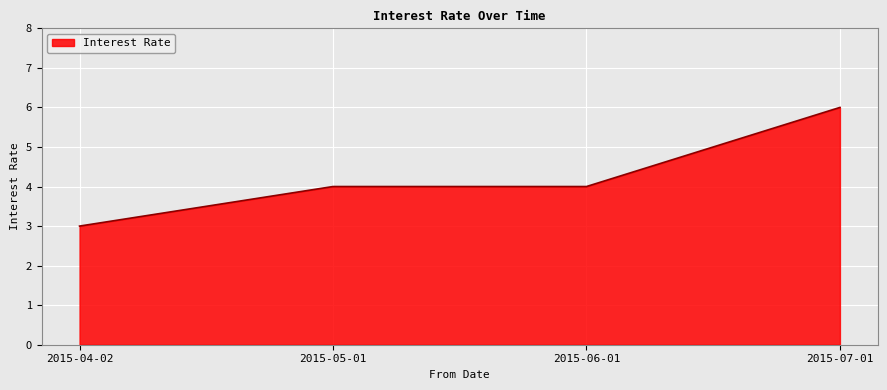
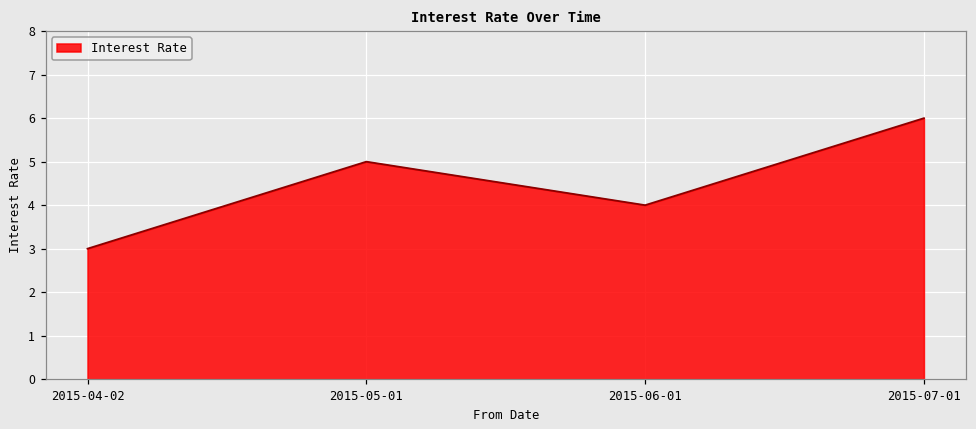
  {
    "2015-04-02": 3,
-   "2015-05-01": 4,
+   "2015-05-01": 5,
    "2015-06-01": 4,
    "2015-07-01": 6
  }
